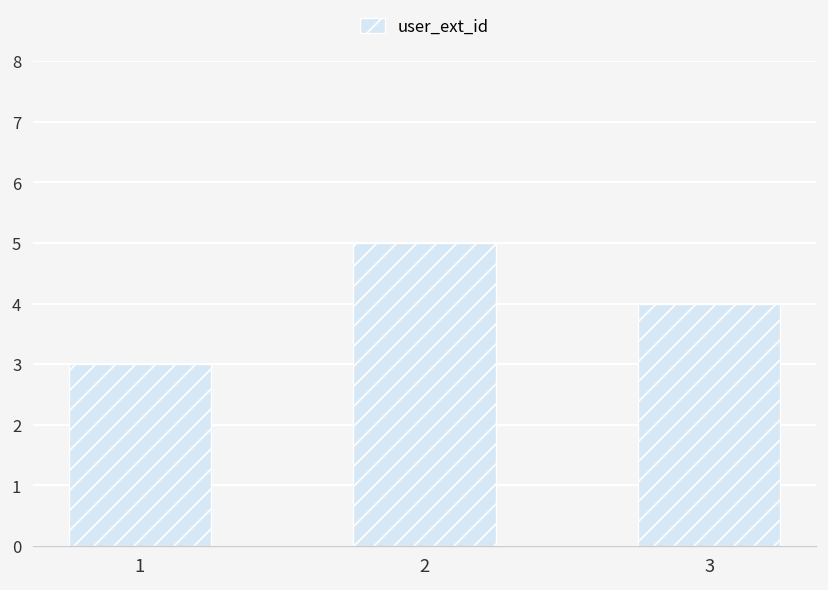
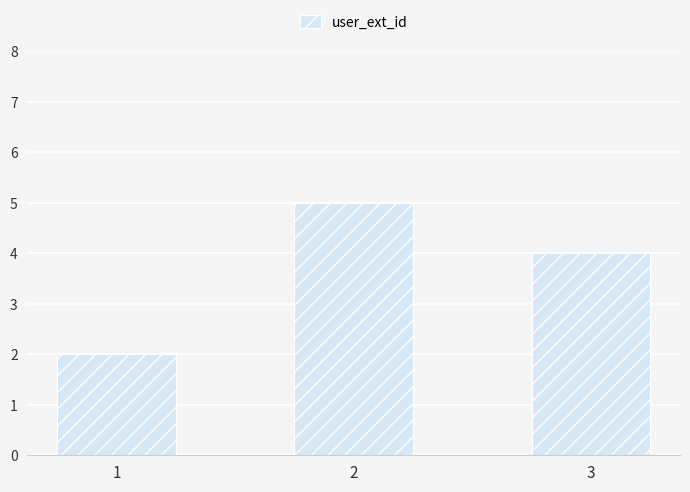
  {
-   "1": 3,
+   "1": 2,
    "2": 5,
    "3": 4
  }
